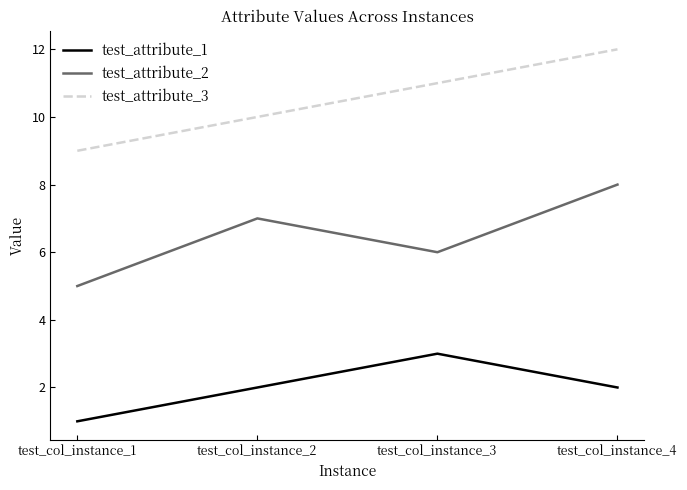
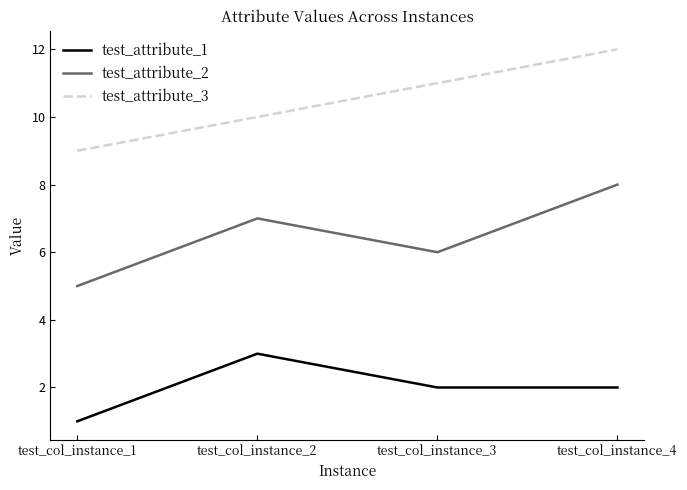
  {
    "test_attribute_1": {
      "test_col_instance_1": 1,
-     "test_col_instance_2": 2,
-     "test_col_instance_3": 3,
+     "test_col_instance_2": 3,
+     "test_col_instance_3": 2,
      "test_col_instance_4": 2
    },
    "test_attribute_2": {
      "test_col_instance_1": 5,
      "test_col_instance_2": 7,
      "test_col_instance_3": 6,
      "test_col_instance_4": 8
    },
    "test_attribute_3": {
      "test_col_instance_1": 9,
      "test_col_instance_2": 10,
      "test_col_instance_3": 11,
      "test_col_instance_4": 12
    }
  }
